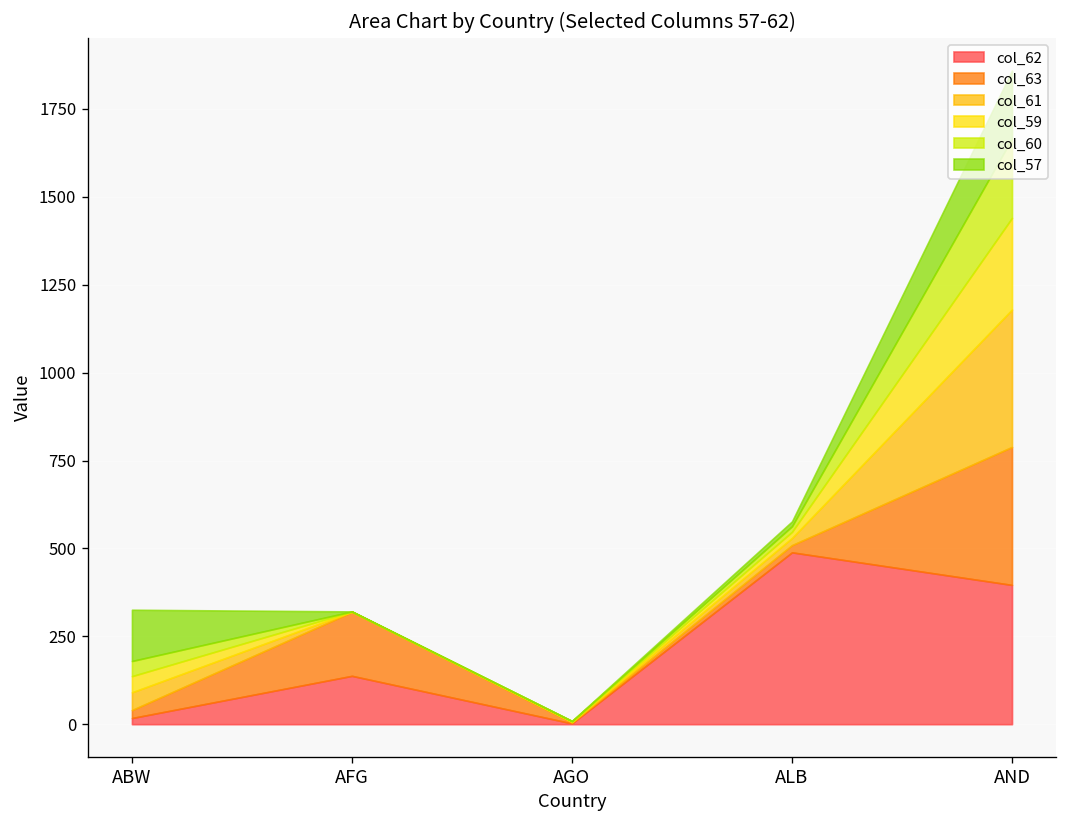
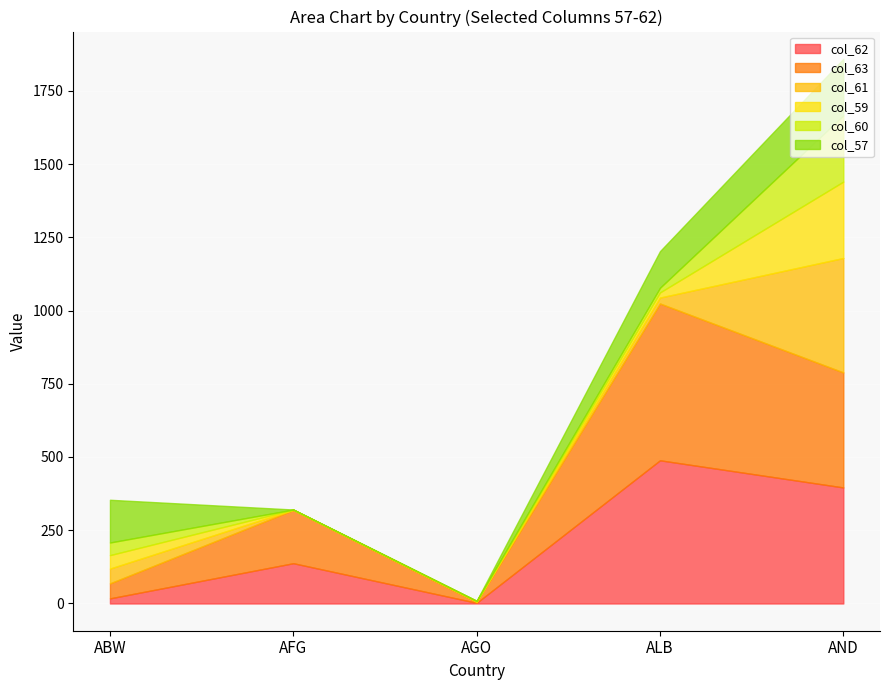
  {
    "col_62": {
      "ABW": 20,
      "AFG": 140,
      "ALB": 490,
      "AND": 400
    },
    "col_63": {
-     "ABW": 20,
-     "ALB": 20,
+     "ABW": 50,
+     "ALB": 540,
      "AND": 390
    },
    "col_57": {
      "ABW": 150,
-     "ALB": 10
+     "ALB": 130
    }
  }
